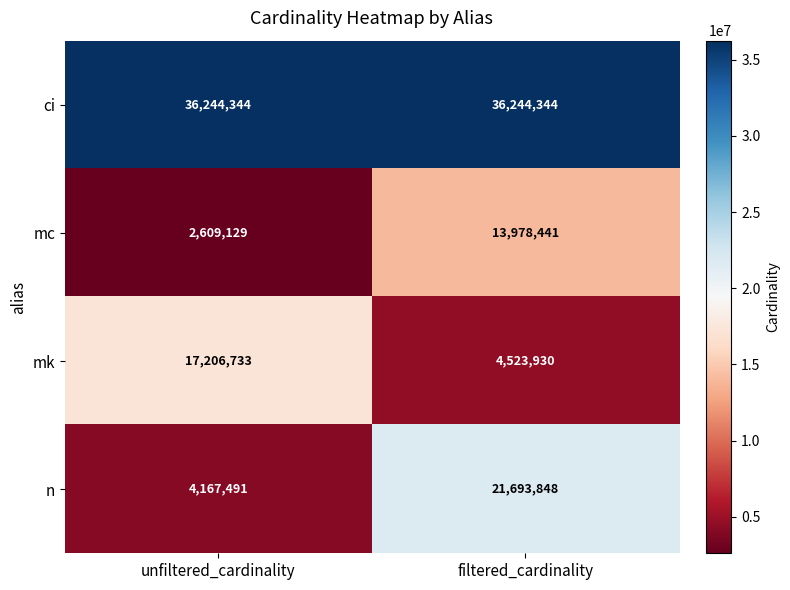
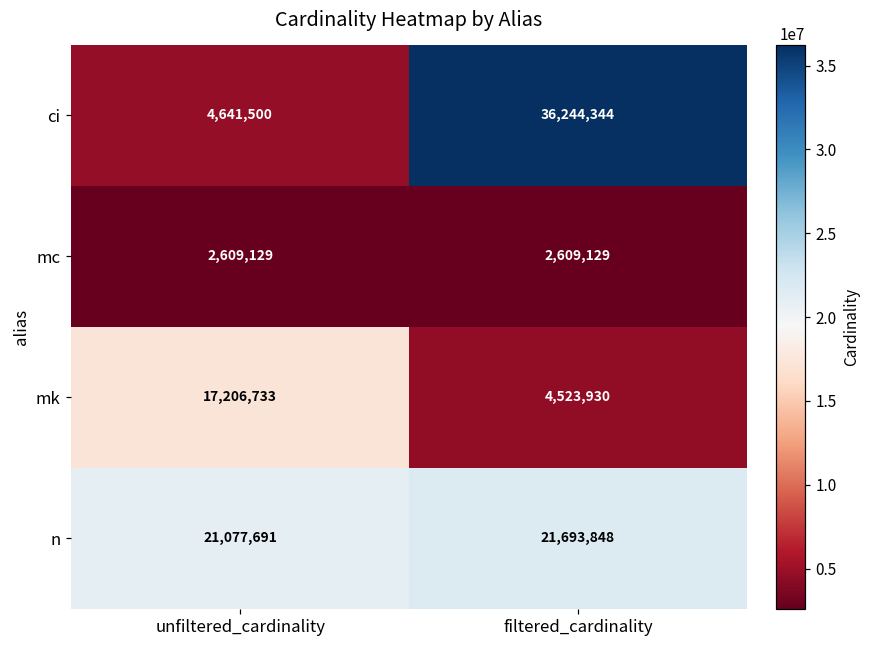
  {
    "ci": {
-     "unfiltered_cardinality": "36,244,344",
+     "unfiltered_cardinality": "4,641,500",
      "filtered_cardinality": "36,244,344"
    },
    "mc": {
      "unfiltered_cardinality": "2,609,129",
-     "filtered_cardinality": "13,978,441"
+     "filtered_cardinality": "2,609,129"
    },
    "mk": {
      "unfiltered_cardinality": "17,206,733",
      "filtered_cardinality": "4,523,930"
    },
    "n": {
-     "unfiltered_cardinality": "4,167,491",
+     "unfiltered_cardinality": "21,077,691",
      "filtered_cardinality": "21,693,848"
    }
  }
